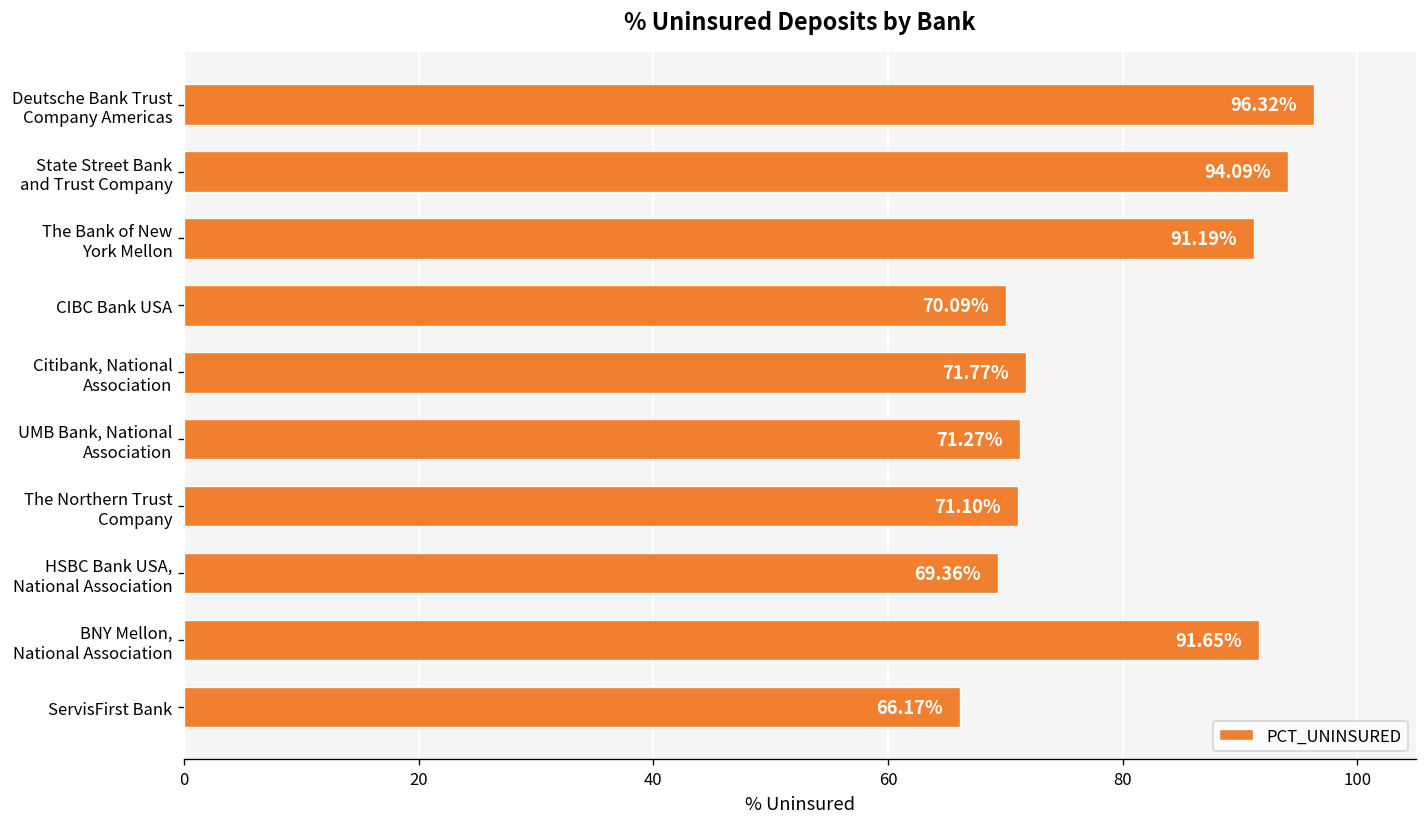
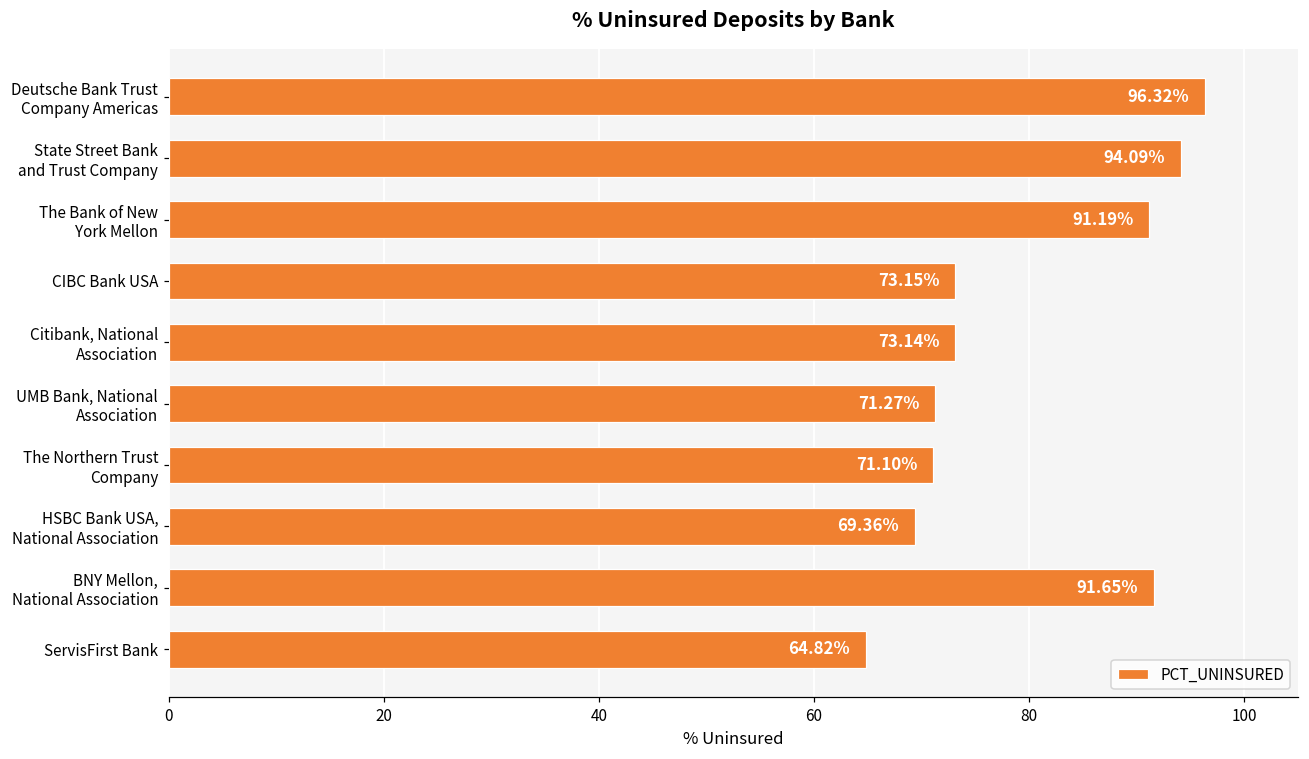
  {
    "Deutsche Bank Trust Company Americas": "96.32%",
    "State Street Bank and Trust Company": "94.09%",
    "The Bank of New York Mellon": "91.19%",
-   "CIBC Bank USA": "70.09%",
-   "Citibank, National Association": "71.77%",
+   "CIBC Bank USA": "73.15%",
+   "Citibank, National Association": "73.14%",
    "UMB Bank, National Association": "71.27%",
    "The Northern Trust Company": "71.10%",
    "HSBC Bank USA, National Association": "69.36%",
    "BNY Mellon, National Association": "91.65%",
-   "ServisFirst Bank": "66.17%"
+   "ServisFirst Bank": "64.82%"
  }
